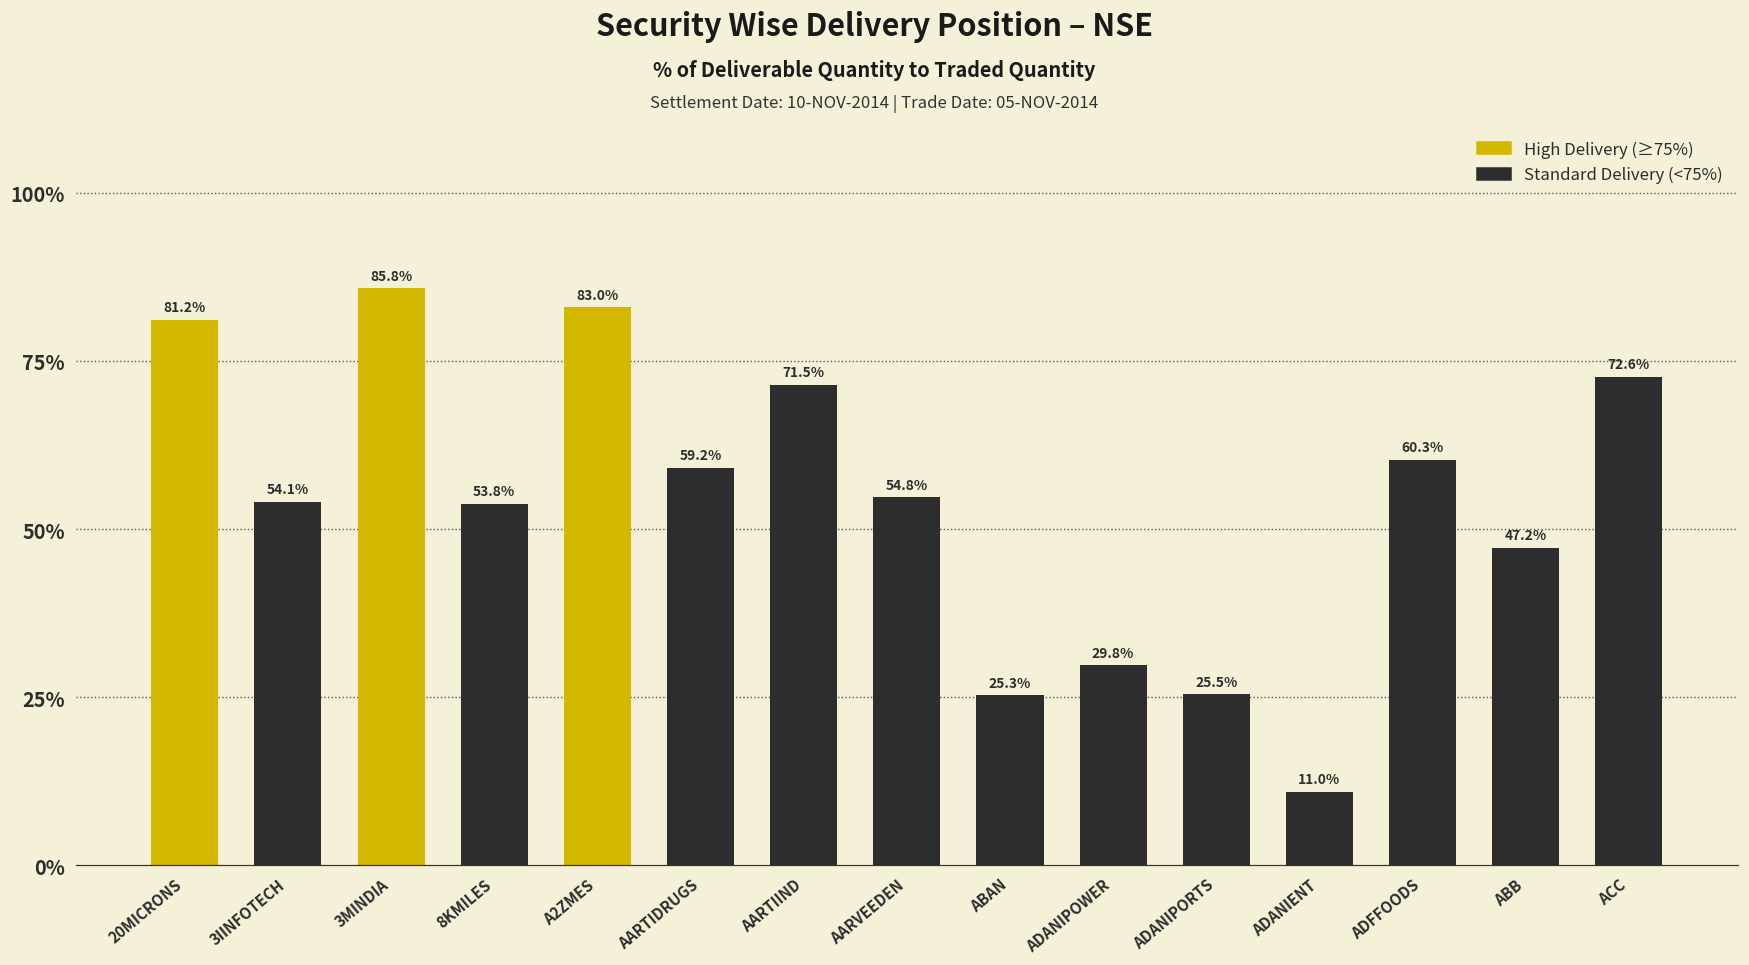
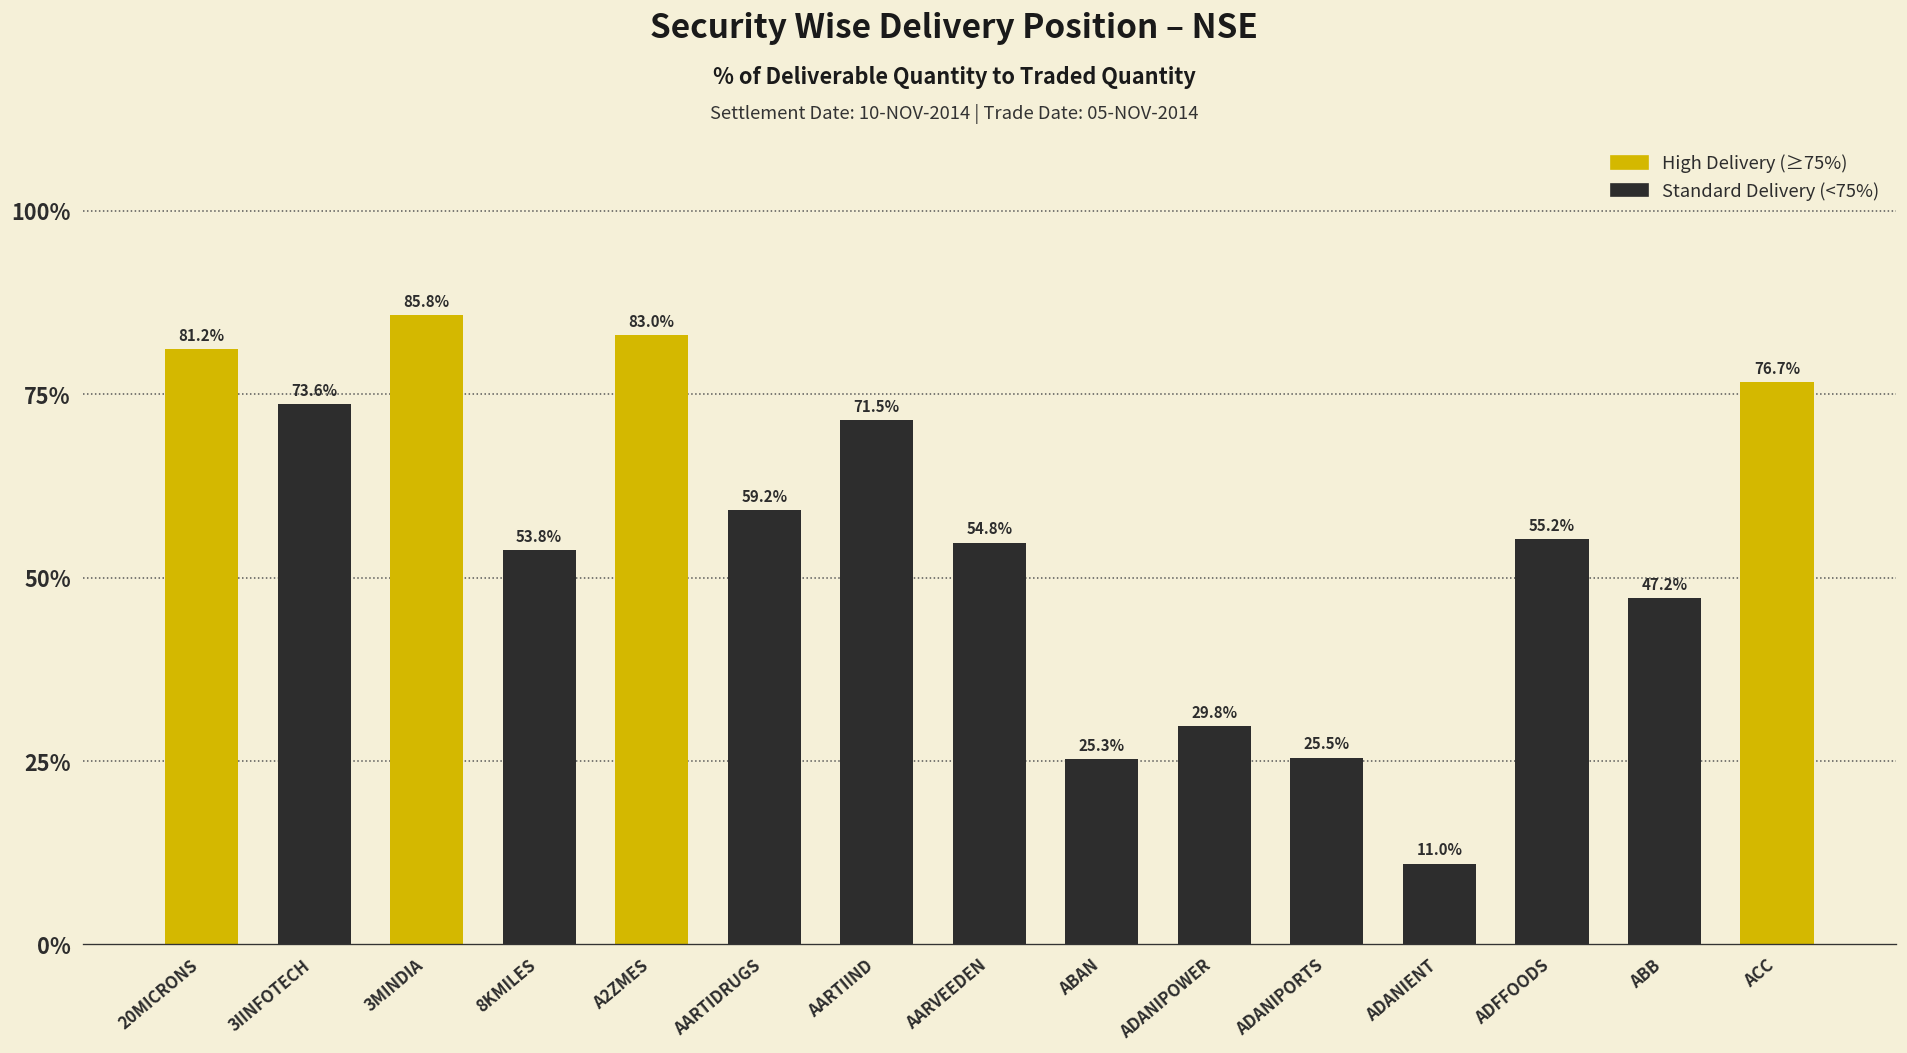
  {
    "20MICRONS": "81.2%",
-   "3IINFOTECH": "54.1%",
+   "3IINFOTECH": "73.6%",
    "3MINDIA": "85.8%",
    "8KMILES": "53.8%",
    "A2ZMES": "83.0%",
    "AARTIDRUGS": "59.2%",
    "AARTIIND": "71.5%",
    "AARVEEDEN": "54.8%",
    "ABAN": "25.3%",
    "ADANIPOWER": "29.8%",
    "ADANIPORTS": "25.5%",
    "ADANIENT": "11.0%",
-   "ADFFOODS": "60.3%",
+   "ADFFOODS": "55.2%",
    "ABB": "47.2%",
-   "ACC": "72.6%"
+   "ACC": "76.7%"
  }
